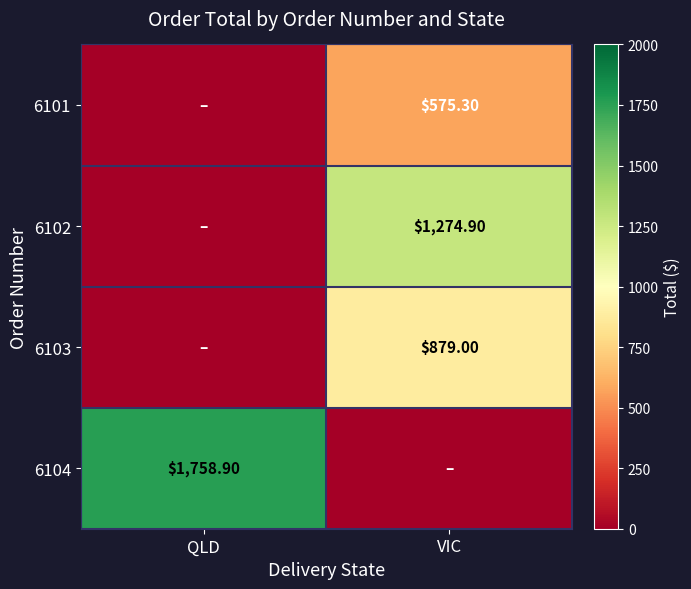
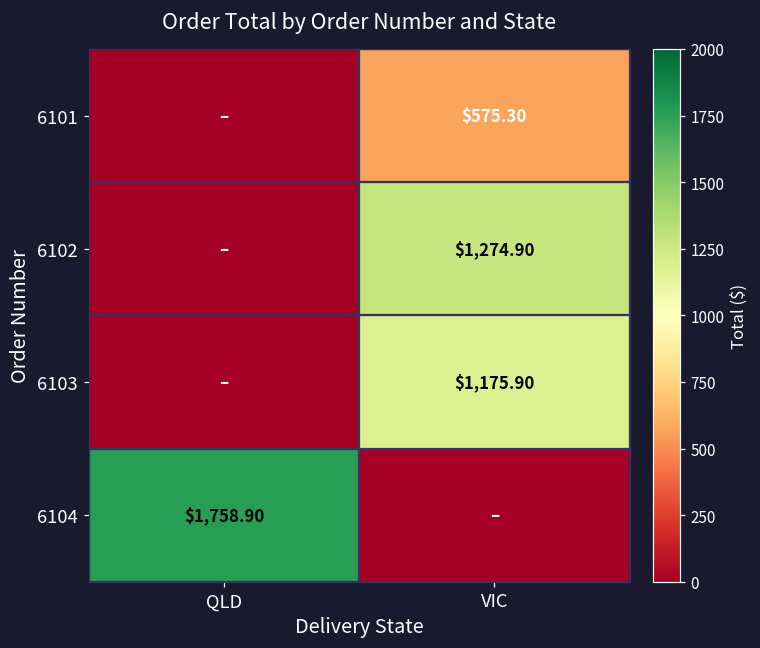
  {
    "6101": {
      "VIC": "$575.30"
    },
    "6102": {
      "VIC": "$1,274.90"
    },
    "6103": {
-     "VIC": "$879.00"
+     "VIC": "$1,175.90"
    },
    "6104": {
      "QLD": "$1,758.90"
    }
  }
